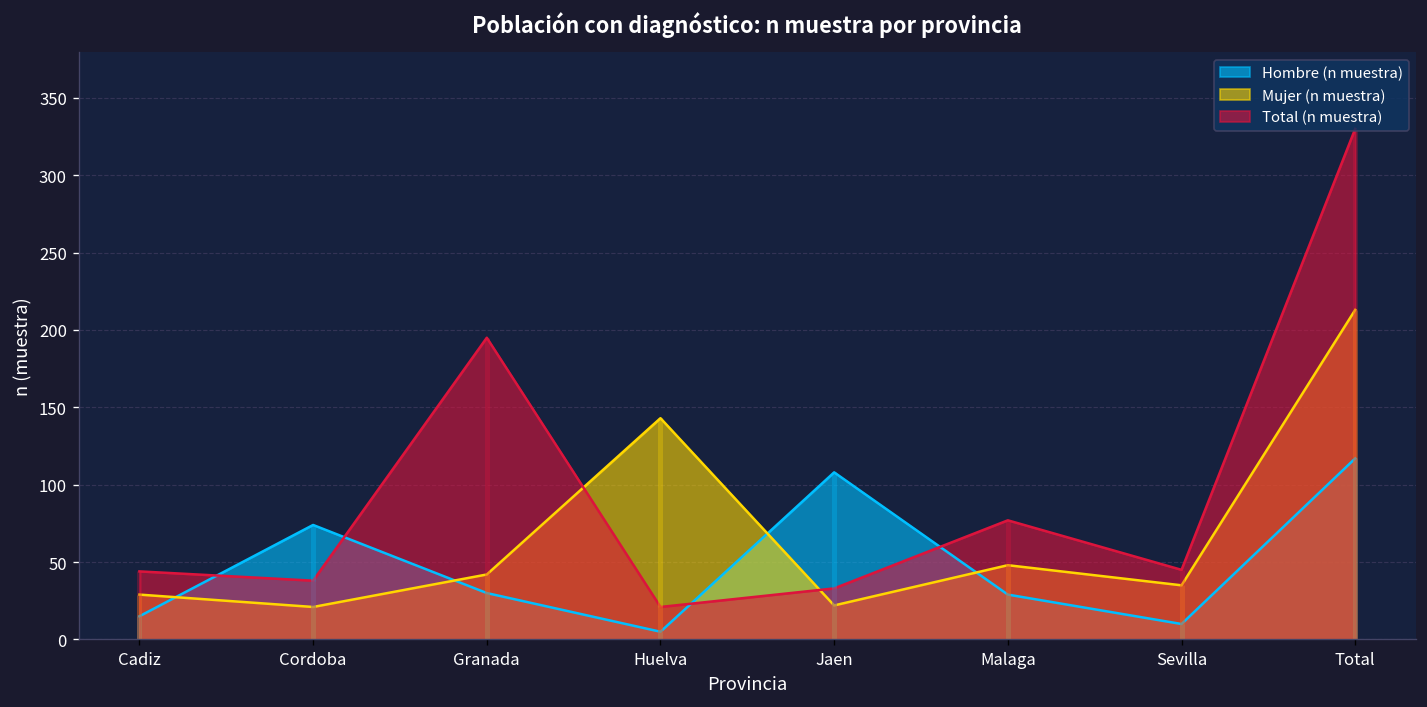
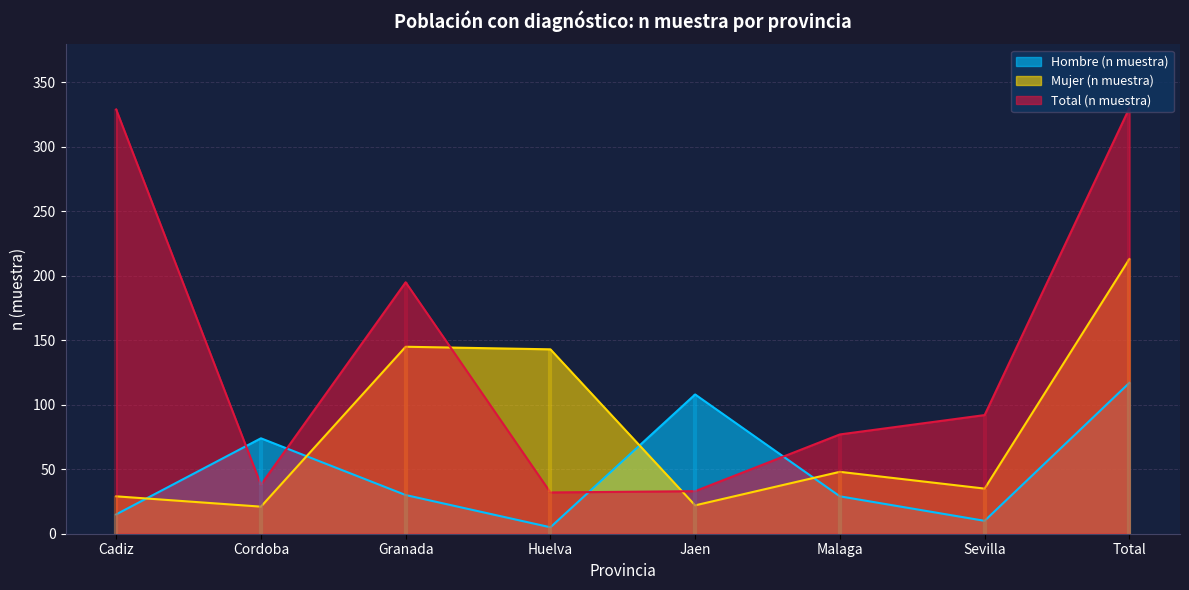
  {
    "Hombre (n muestra)": {
      "Cadiz": 15,
      "Cordoba": 74,
      "Granada": 30,
      "Huelva": 5,
      "Jaen": 108,
      "Malaga": 29,
      "Sevilla": 10,
      "Total": 117
    },
    "Mujer (n muestra)": {
      "Cadiz": 29,
      "Cordoba": 21,
-     "Granada": 42,
+     "Granada": 145,
      "Huelva": 143,
      "Jaen": 22,
      "Malaga": 48,
      "Sevilla": 35,
      "Total": 213
    },
    "Total (n muestra)": {
-     "Cadiz": 44,
+     "Cadiz": 329,
      "Cordoba": 38,
      "Granada": 195,
-     "Huelva": 21,
+     "Huelva": 32,
      "Jaen": 33,
      "Malaga": 77,
-     "Sevilla": 45
+     "Sevilla": 92
    }
  }
